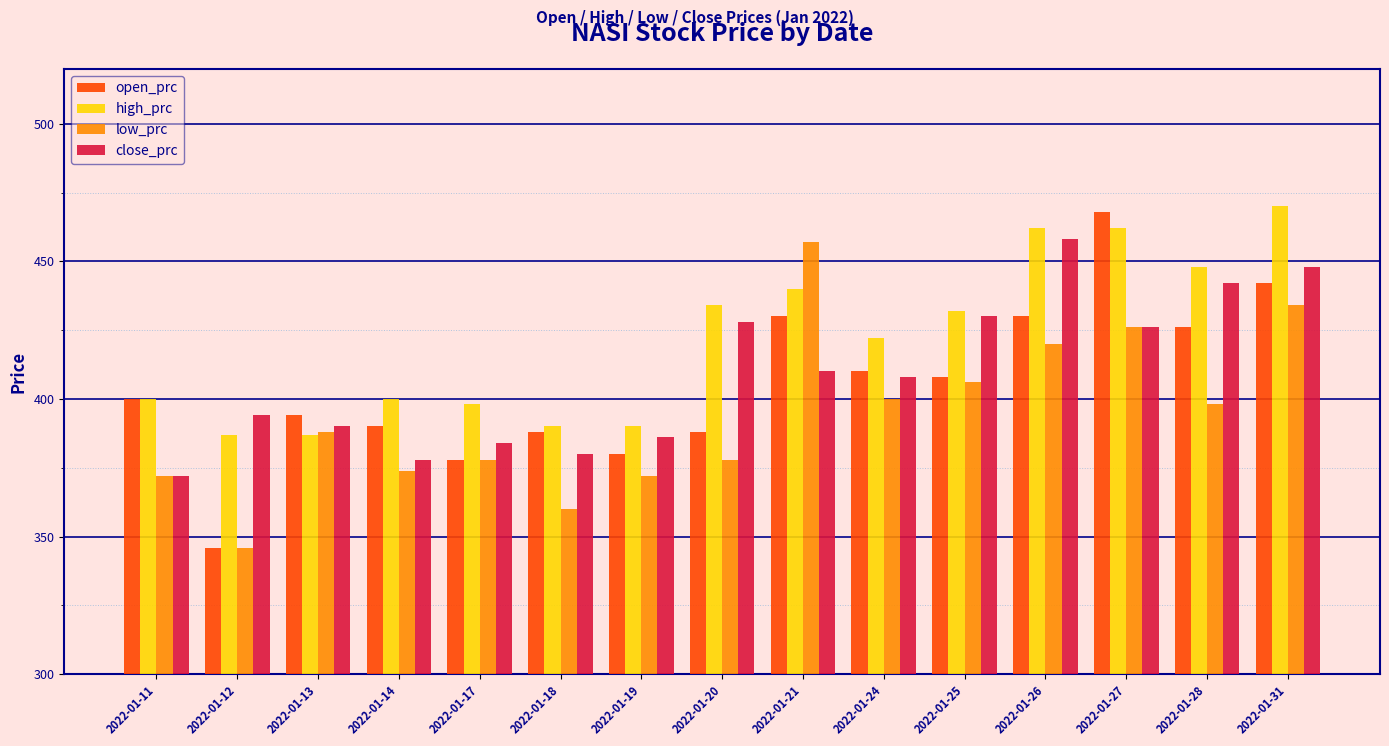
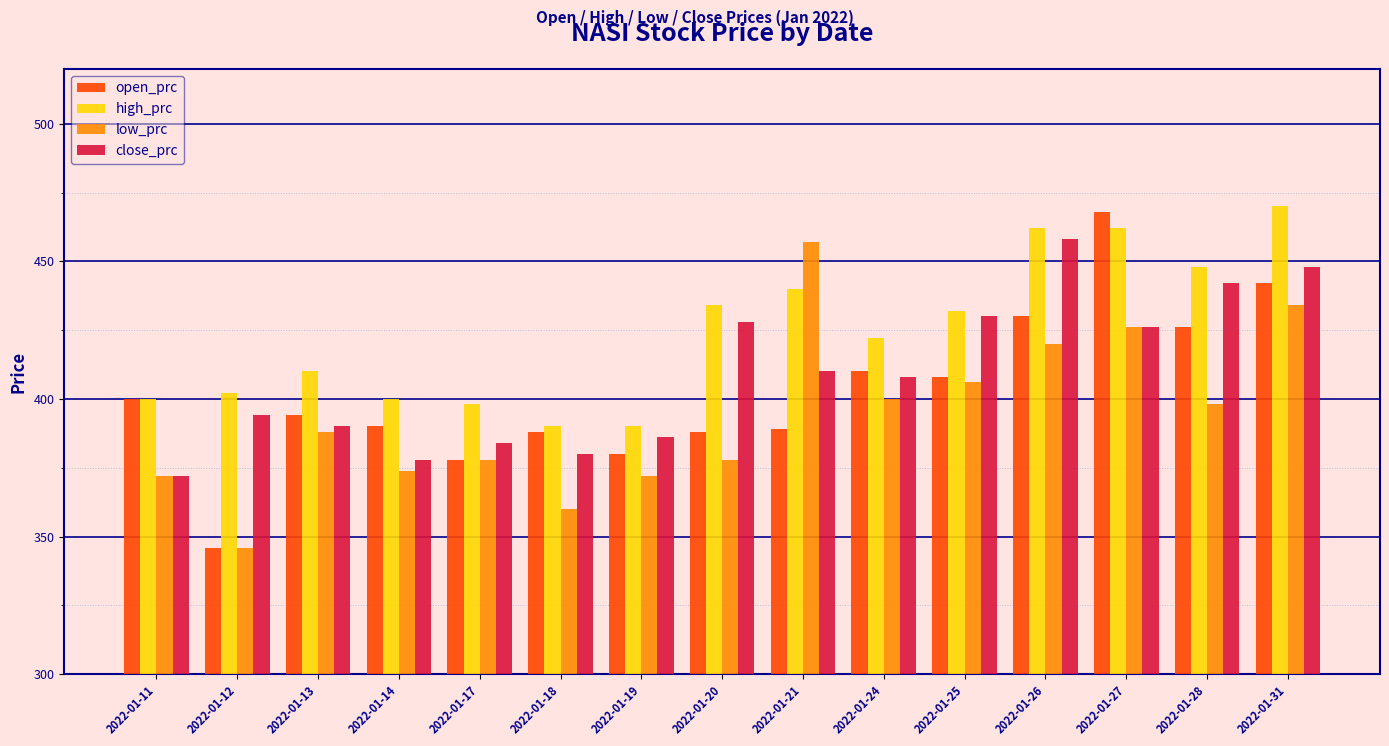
  {
    "open_prc": {
      "2022-01-11": 400,
      "2022-01-12": 346,
      "2022-01-13": 394,
      "2022-01-14": 390,
      "2022-01-17": 378,
      "2022-01-18": 388,
      "2022-01-19": 380,
      "2022-01-20": 388,
-     "2022-01-21": 430,
+     "2022-01-21": 389,
      "2022-01-24": 410,
      "2022-01-25": 408,
      "2022-01-26": 430,
      "2022-01-27": 468,
      "2022-01-28": 426,
      "2022-01-31": 442
    },
    "high_prc": {
      "2022-01-11": 400,
-     "2022-01-12": 387,
-     "2022-01-13": 387,
+     "2022-01-12": 402,
+     "2022-01-13": 410,
      "2022-01-14": 400,
      "2022-01-17": 398,
      "2022-01-18": 390,
      "2022-01-19": 390,
      "2022-01-20": 434,
      "2022-01-21": 440,
      "2022-01-24": 422,
      "2022-01-25": 432,
      "2022-01-26": 462,
      "2022-01-27": 462,
      "2022-01-28": 448,
      "2022-01-31": 470
    },
    "low_prc": {
      "2022-01-11": 372,
      "2022-01-12": 346,
      "2022-01-13": 388,
      "2022-01-14": 374,
      "2022-01-17": 378,
      "2022-01-18": 360,
      "2022-01-19": 372,
      "2022-01-20": 378,
      "2022-01-21": 457,
      "2022-01-24": 400,
      "2022-01-25": 406,
      "2022-01-26": 420,
      "2022-01-27": 426,
      "2022-01-28": 398,
      "2022-01-31": 434
    },
    "close_prc": {
      "2022-01-11": 372,
      "2022-01-12": 394,
      "2022-01-13": 390,
      "2022-01-14": 378,
      "2022-01-17": 384,
      "2022-01-18": 380,
      "2022-01-19": 386,
      "2022-01-20": 428,
      "2022-01-21": 410,
      "2022-01-24": 408,
      "2022-01-25": 430,
      "2022-01-26": 458,
      "2022-01-27": 426,
      "2022-01-28": 442,
      "2022-01-31": 448
    }
  }
